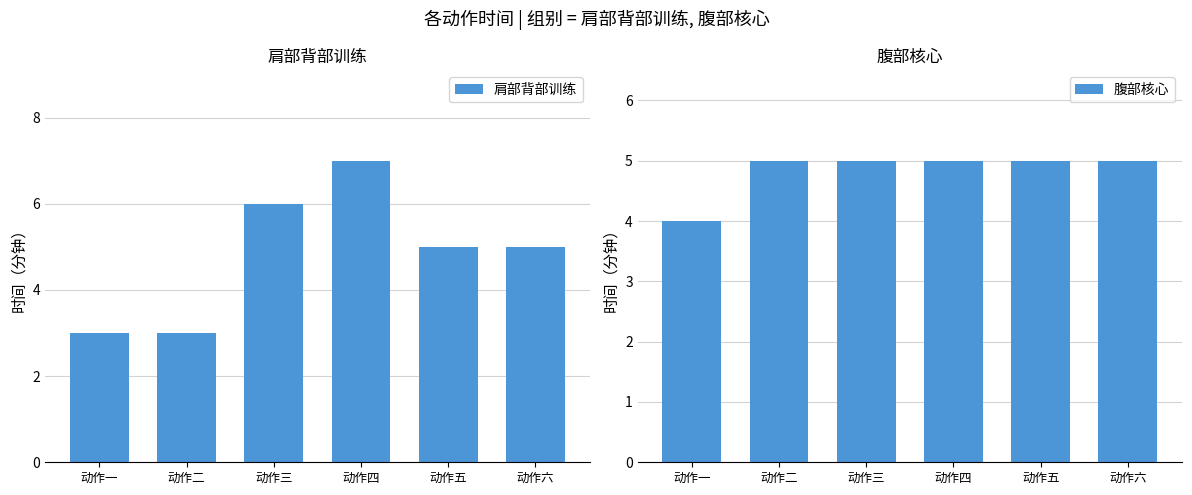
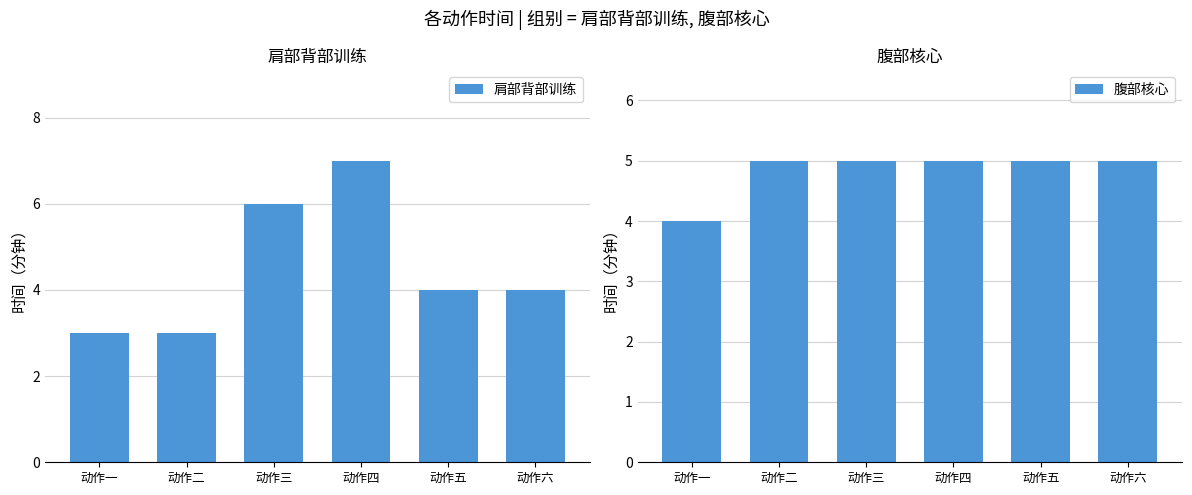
  {
    "肩部背部训练": {
      "动作一": 3,
      "动作二": 3,
      "动作三": 6,
      "动作四": 7,
-     "动作五": 5,
-     "动作六": 5
+     "动作五": 4,
+     "动作六": 4
    },
    "腹部核心": {
      "动作一": 4.0,
      "动作二": 5.0,
      "动作三": 5.0,
      "动作四": 5.0,
      "动作五": 5.0,
      "动作六": 5.0
    }
  }
